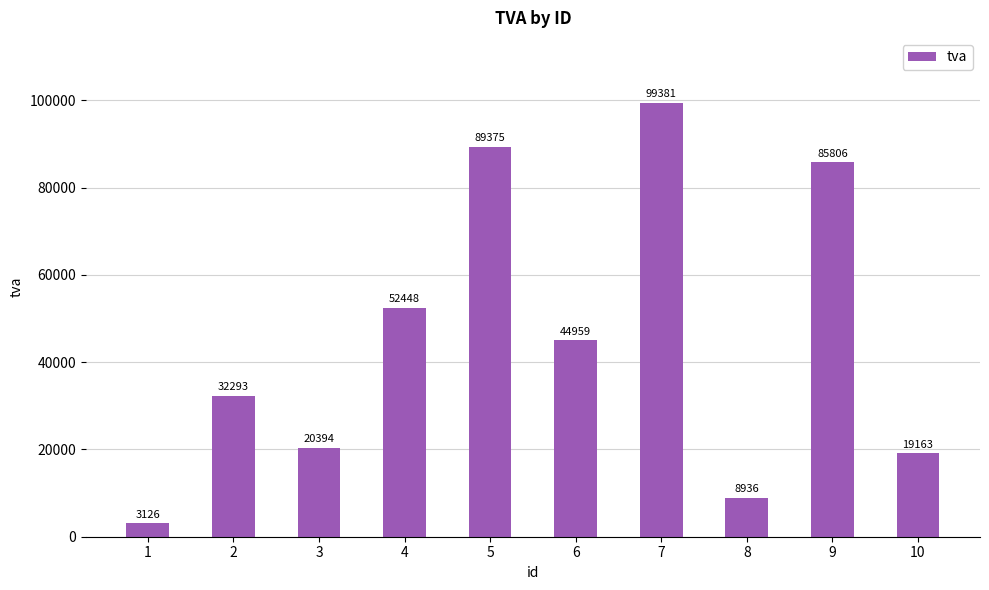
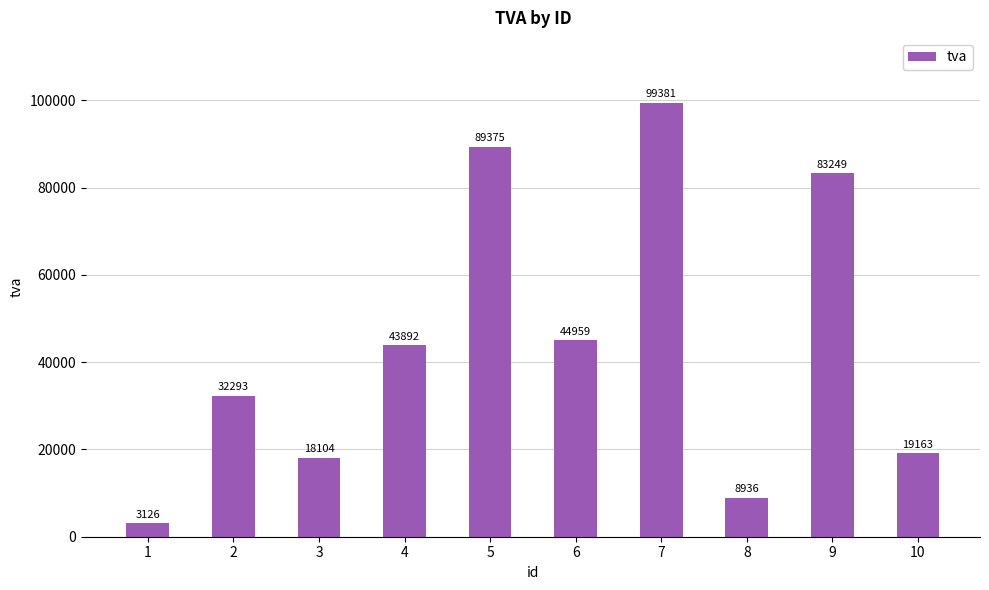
  {
    "1": 3126,
    "2": 32293,
-   "3": 20394,
-   "4": 52448,
+   "3": 18104,
+   "4": 43892,
    "5": 89375,
    "6": 44959,
    "7": 99381,
    "8": 8936,
-   "9": 85806,
+   "9": 83249,
    "10": 19163
  }
